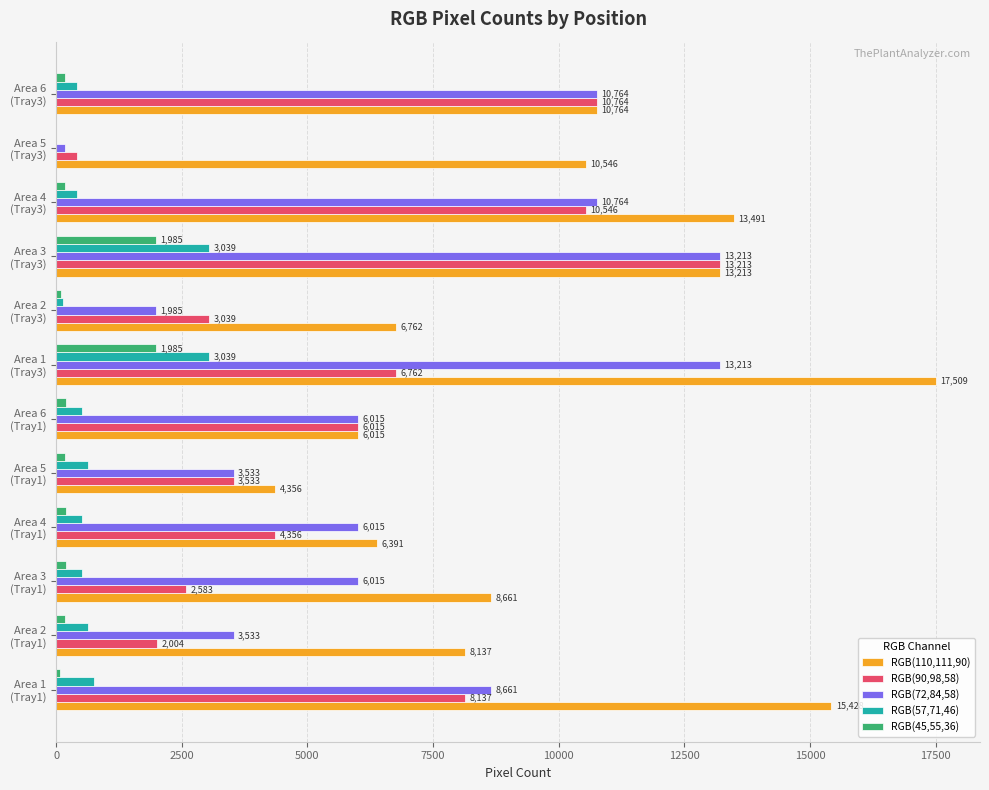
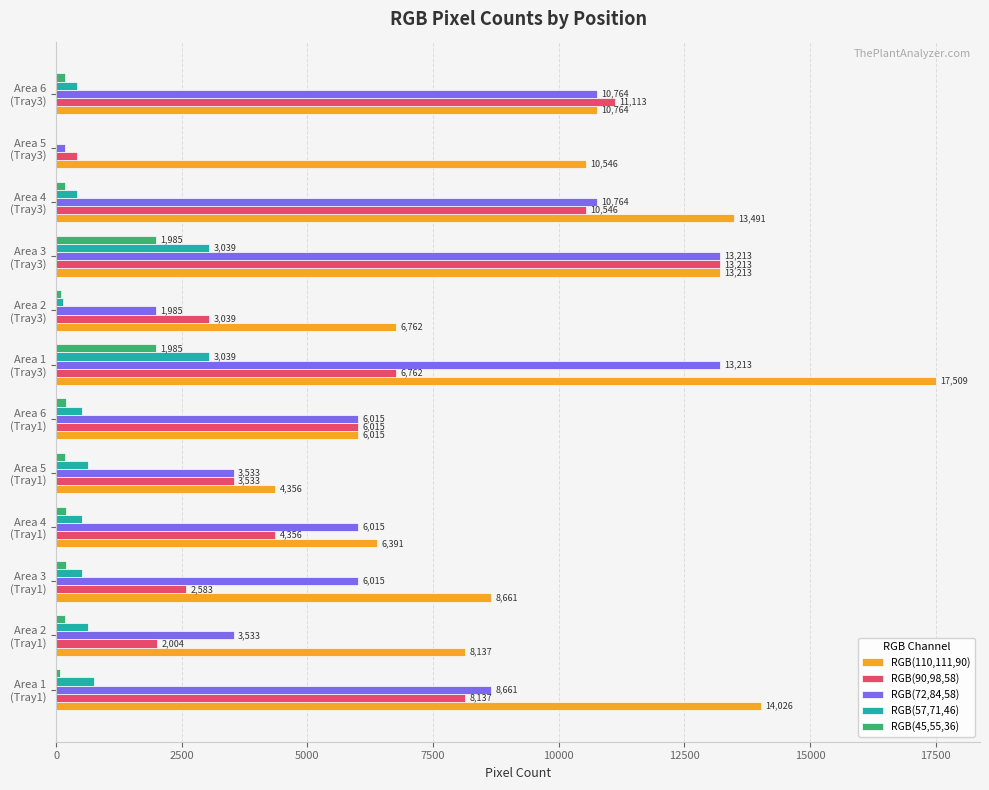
  {
    "RGB(110,111,90)": {
-     "Area 1 (Tray1)": "15400"
+     "Area 1 (Tray1)": "14000"
    },
    "RGB(90,98,58)": {
-     "Area 6 (Tray3)": "10,764",
+     "Area 6 (Tray3)": "11,113",
      "Area 4 (Tray3)": "10,546",
      "Area 3 (Tray3)": "13,213",
      "Area 2 (Tray3)": "3,039",
      "Area 1 (Tray3)": "6,762",
      "Area 6 (Tray1)": "6,015",
      "Area 5 (Tray1)": "3,533",
      "Area 4 (Tray1)": "4,356",
      "Area 3 (Tray1)": "2,583",
      "Area 2 (Tray1)": "2,004",
      "Area 1 (Tray1)": "8,137"
    },
    "RGB(72,84,58)": {
      "Area 6 (Tray3)": "10,764",
      "Area 4 (Tray3)": "10,764",
      "Area 3 (Tray3)": "13,213",
      "Area 2 (Tray3)": "1,985",
      "Area 1 (Tray3)": "13,213",
      "Area 6 (Tray1)": "6,015",
      "Area 5 (Tray1)": "3,533",
      "Area 4 (Tray1)": "6,015",
      "Area 3 (Tray1)": "6,015",
      "Area 2 (Tray1)": "3,533",
      "Area 1 (Tray1)": "8,661"
    },
    "RGB(57,71,46)": {
      "Area 3 (Tray3)": "3,039",
      "Area 1 (Tray3)": "3,039"
    },
    "RGB(45,55,36)": {
      "Area 3 (Tray3)": "1,985",
      "Area 1 (Tray3)": "1,985"
    }
  }
